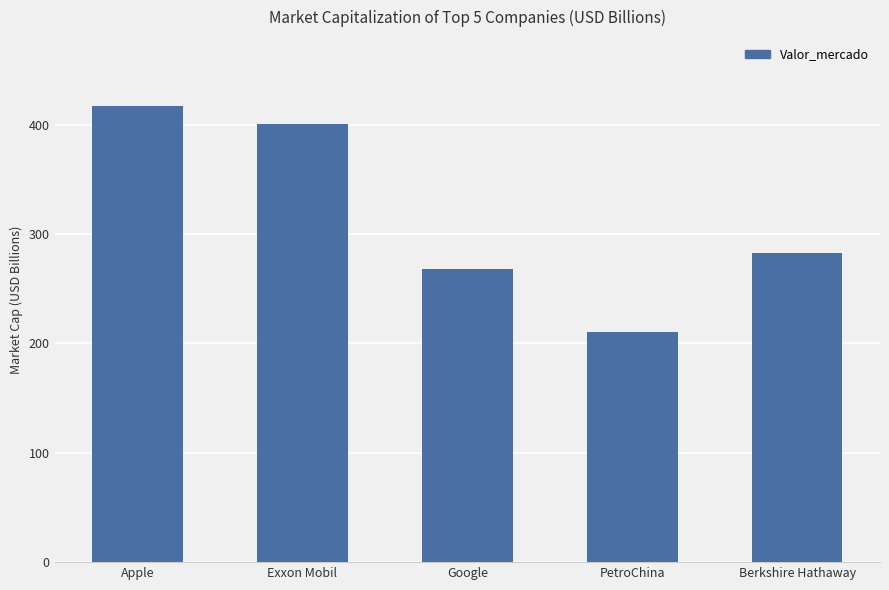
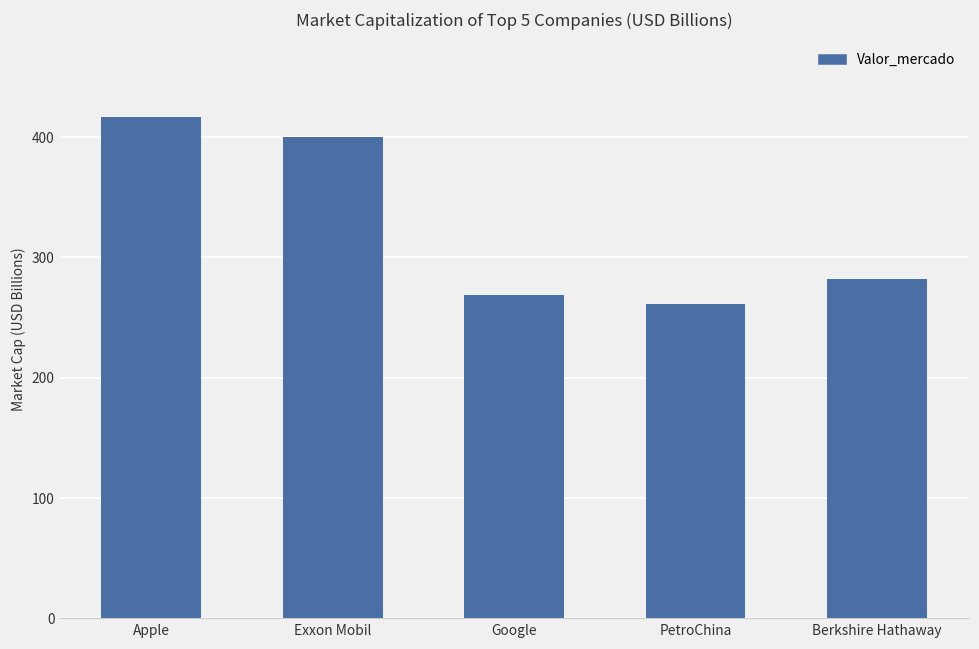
  {
    "Apple": 417,
    "Exxon Mobil": 400,
    "Google": 268,
-   "PetroChina": 210,
+   "PetroChina": 261,
    "Berkshire Hathaway": 282
  }
